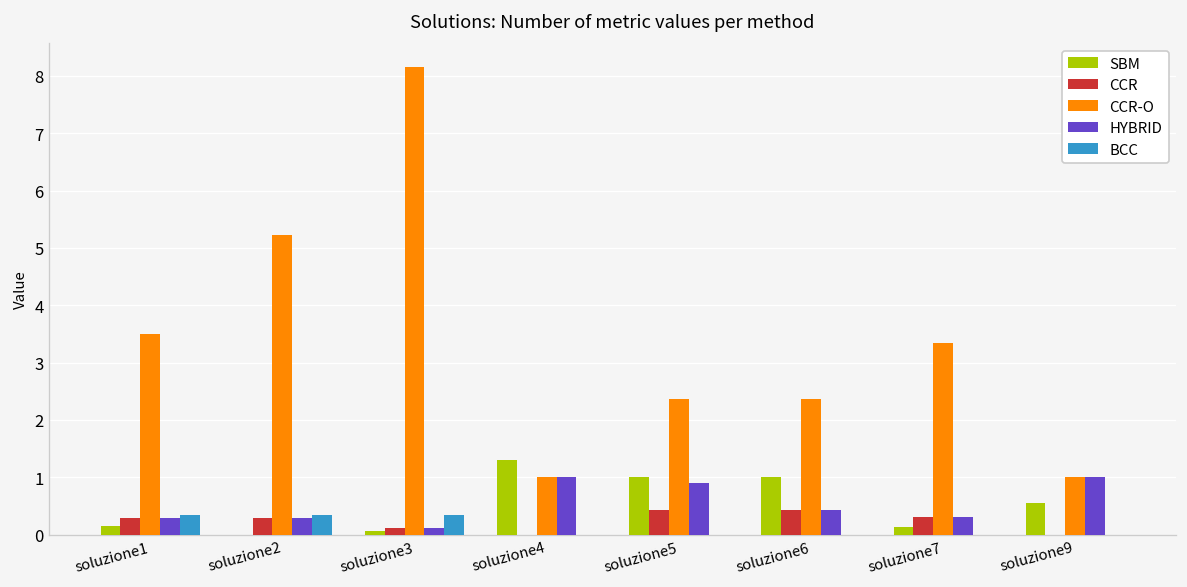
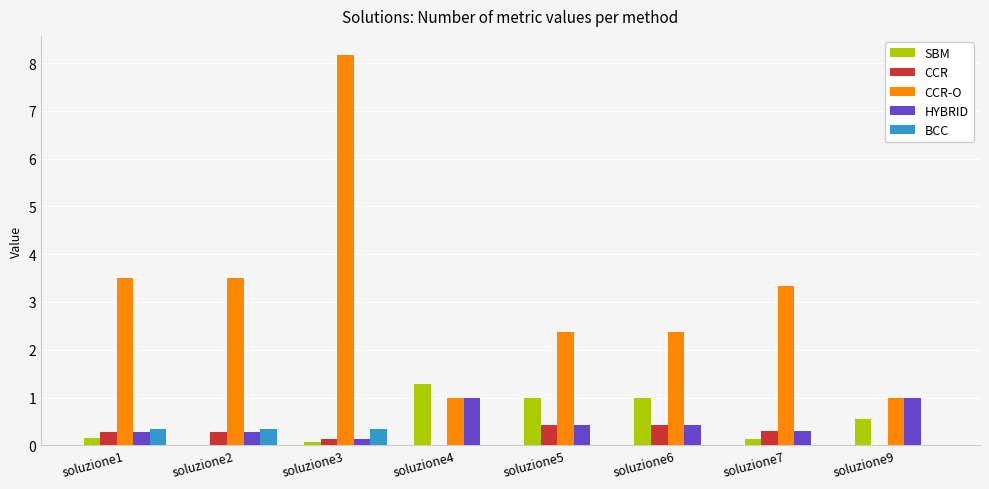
  {
    "SBM": {
      "soluzione1": 0.2,
      "soluzione3": 0.1,
      "soluzione4": 1.3,
      "soluzione5": 1.0,
      "soluzione6": 1.0,
      "soluzione7": 0.1,
      "soluzione9": 0.5
    },
    "CCR": {
      "soluzione1": 0.3,
      "soluzione2": 0.3,
      "soluzione3": 0.1,
      "soluzione4": 0.0,
      "soluzione5": 0.4,
      "soluzione6": 0.4,
      "soluzione7": 0.3,
      "soluzione9": 0.0
    },
    "CCR-O": {
      "soluzione1": 3.5,
-     "soluzione2": 5.2,
+     "soluzione2": 3.5,
      "soluzione3": 8.2,
      "soluzione4": 1.0,
      "soluzione5": 2.4,
      "soluzione6": 2.4,
      "soluzione7": 3.3,
      "soluzione9": 1.0
    },
    "HYBRID": {
      "soluzione1": 0.3,
      "soluzione2": 0.3,
      "soluzione3": 0.1,
      "soluzione4": 1.0,
-     "soluzione5": 0.9,
+     "soluzione5": 0.4,
      "soluzione6": 0.4,
      "soluzione7": 0.3,
      "soluzione9": 1.0
    },
    "BCC": {
      "soluzione1": 0.3,
      "soluzione2": 0.3,
      "soluzione3": 0.3,
      "soluzione4": 0.0,
      "soluzione5": 0.0,
      "soluzione6": 0.0,
      "soluzione7": 0.0,
      "soluzione9": 0.0
    }
  }
